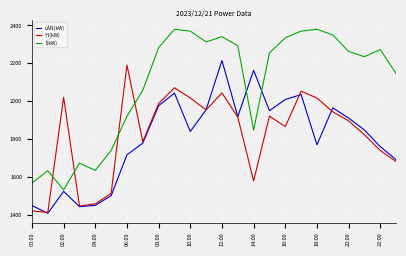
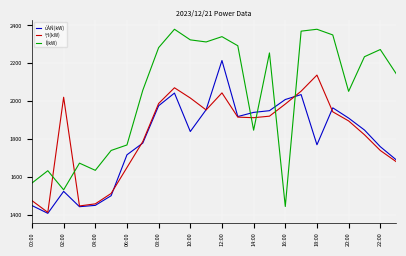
  {
    "úÀÑ(kW)": {
      "00:00": 1450,
      "06:00": 1720,
      "10:00": 1840,
      "12:00": 2220,
-     "14:00": 2160,
+     "14:00": 1940,
      "16:00": 2010,
      "18:00": 1770,
      "20:00": 1910,
      "22:00": 1760
    },
    "\\ªl(kW)": {
-     "00:00": 1420,
+     "00:00": 1480,
      "02:00": 2020,
-     "06:00": 2190,
+     "06:00": 1650,
      "10:00": 2020,
      "12:00": 2040,
-     "14:00": 1580,
-     "16:00": 1870,
-     "18:00": 2020,
+     "14:00": 1910,
+     "16:00": 1990,
+     "18:00": 2140,
      "20:00": 1900,
      "22:00": 1740
    },
    "Í(kW)": {
      "00:00": 1570,
      "04:00": 1640,
-     "06:00": 1920,
+     "06:00": 1770,
      "08:00": 2280,
-     "10:00": 2370,
+     "10:00": 2320,
      "12:00": 2340,
      "14:00": 1850,
-     "16:00": 2340,
+     "16:00": 1440,
      "18:00": 2380,
-     "20:00": 2260,
+     "20:00": 2050,
      "22:00": 2270
    }
  }
